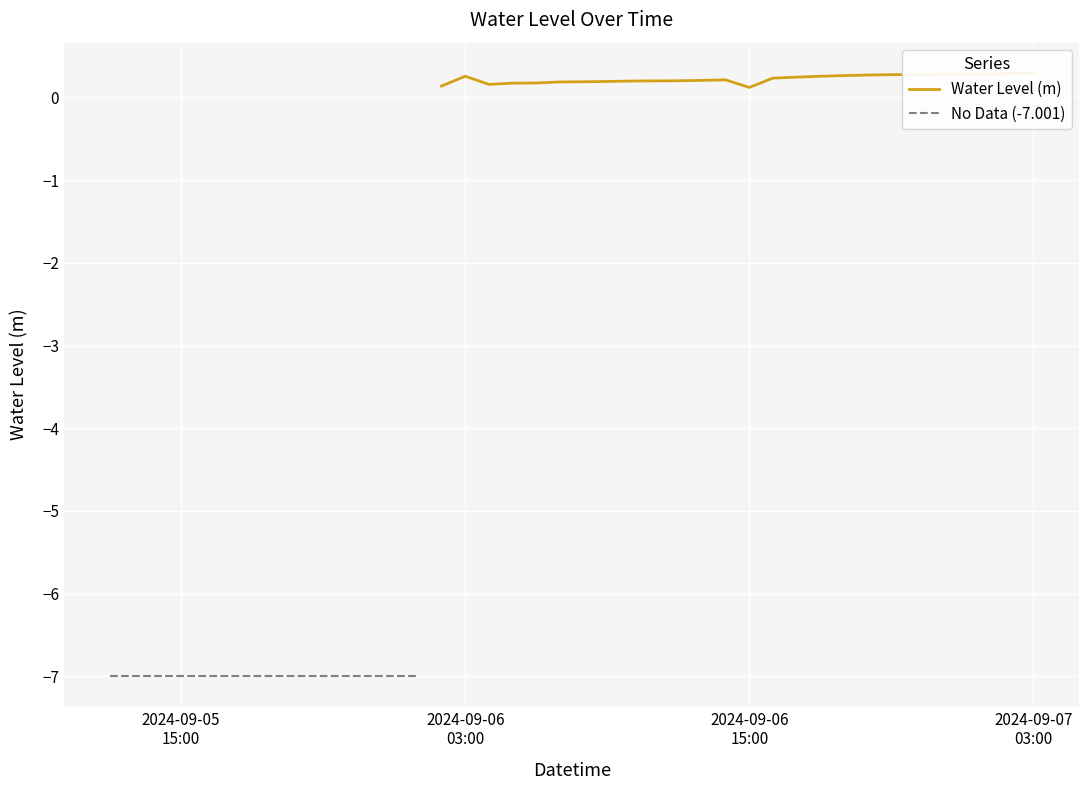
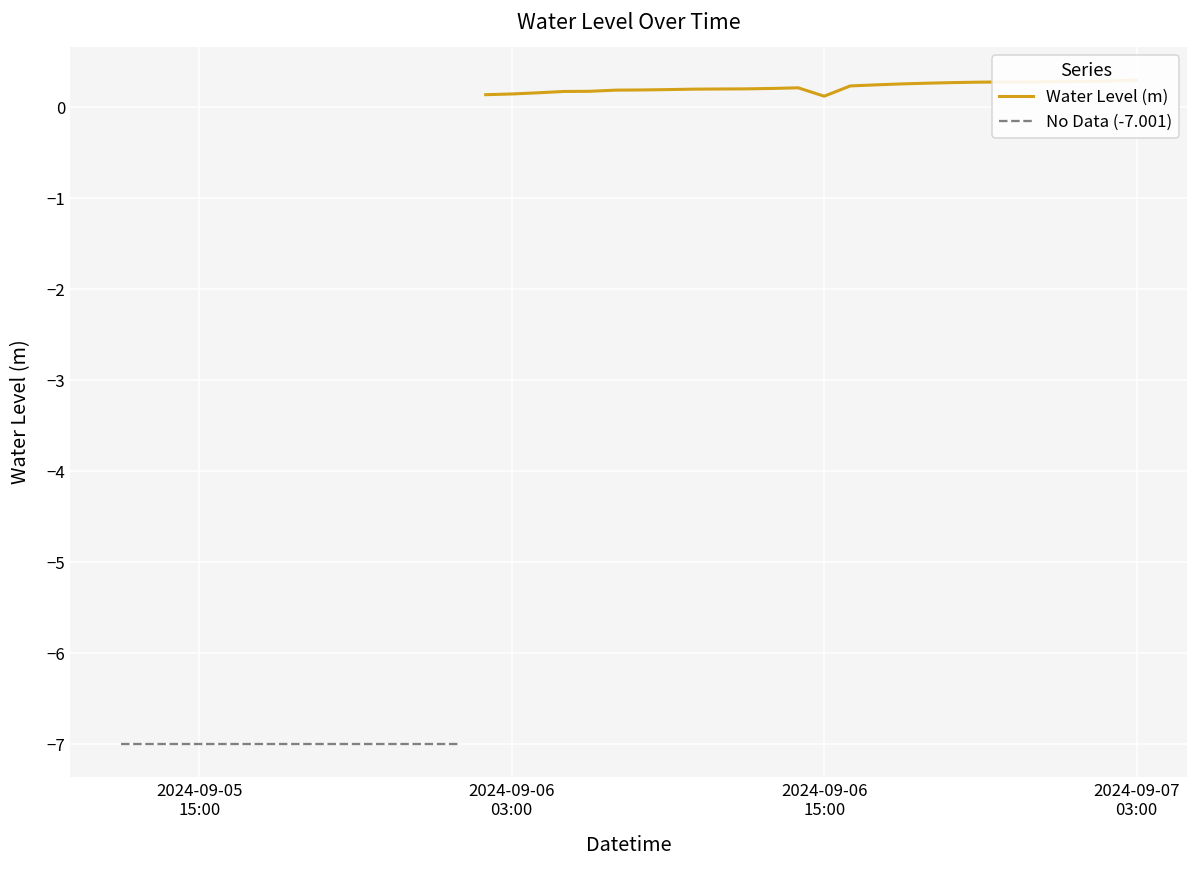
  {
    "Water Level (m)": {
-     "2024-09-06 03:00": 0.3,
+     "2024-09-06 03:00": 0.1,
      "2024-09-06 15:00": 0.1
    },
    "No Data (-7.001)": {
      "2024-09-05 15:00": -7.0
    }
  }
